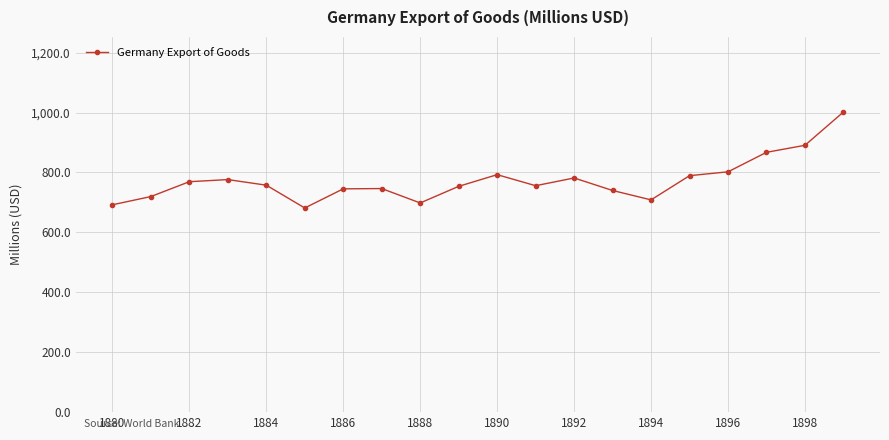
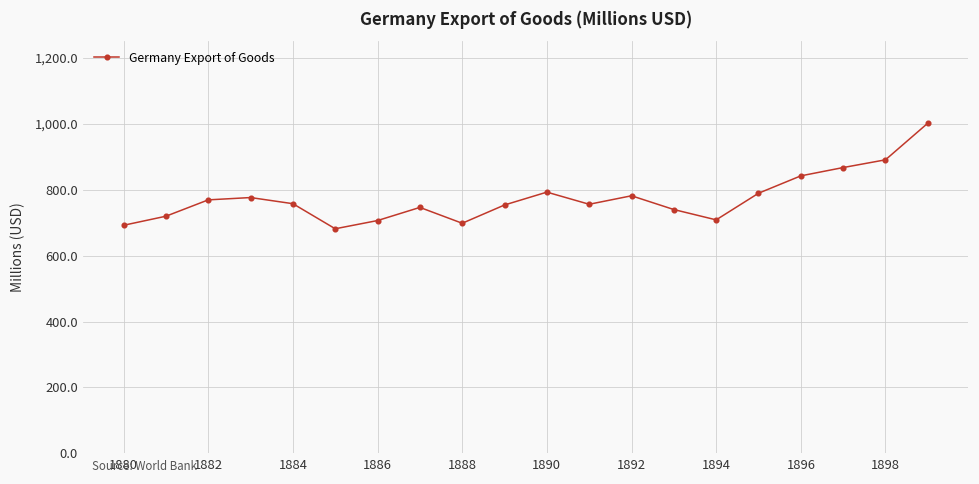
  {
    "1880": 690,
    "1882": 770,
    "1884": 760,
-   "1886": 750,
+   "1886": 710,
    "1888": 700,
    "1890": 790,
    "1892": 780,
    "1894": 710,
-   "1896": 800,
+   "1896": 840,
    "1898": 890
  }
